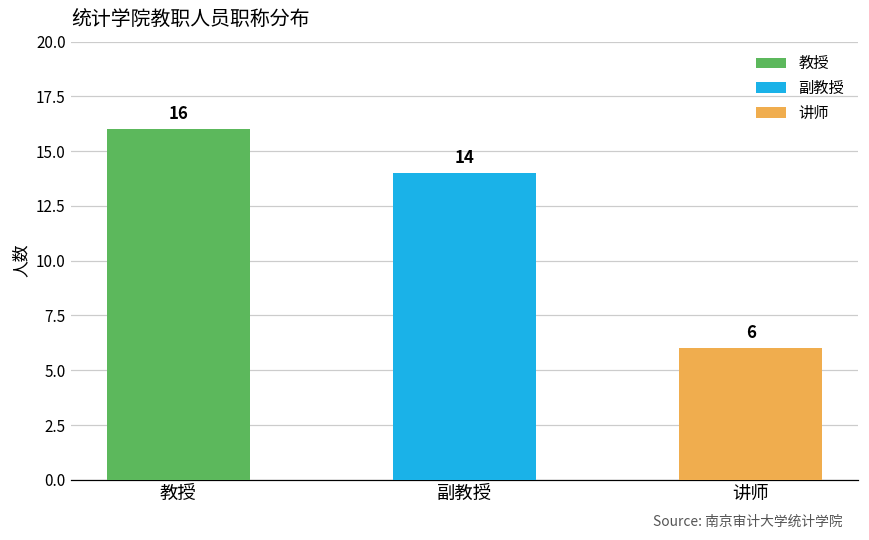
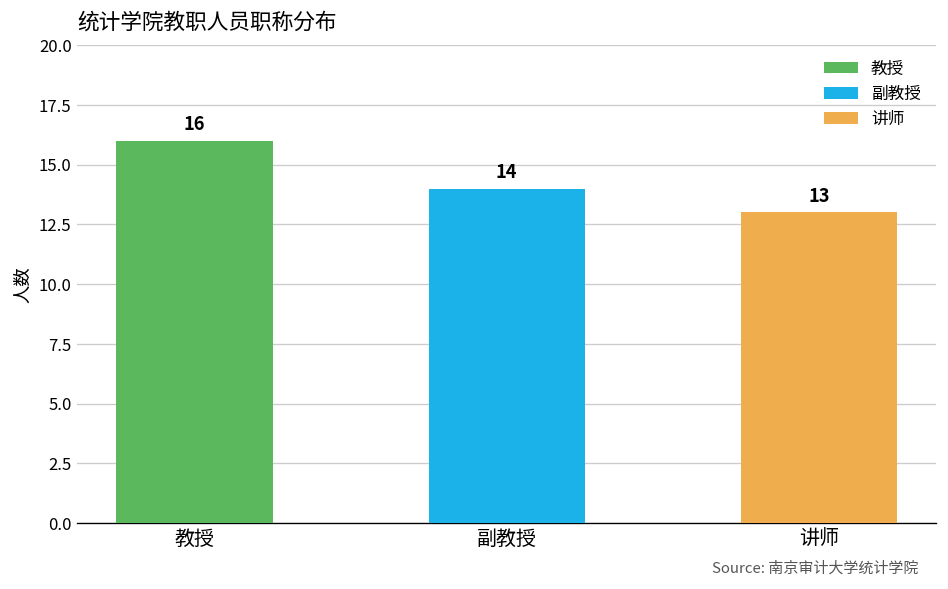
  {
    "教授": 16,
    "副教授": 14,
-   "讲师": 6
+   "讲师": 13
  }
